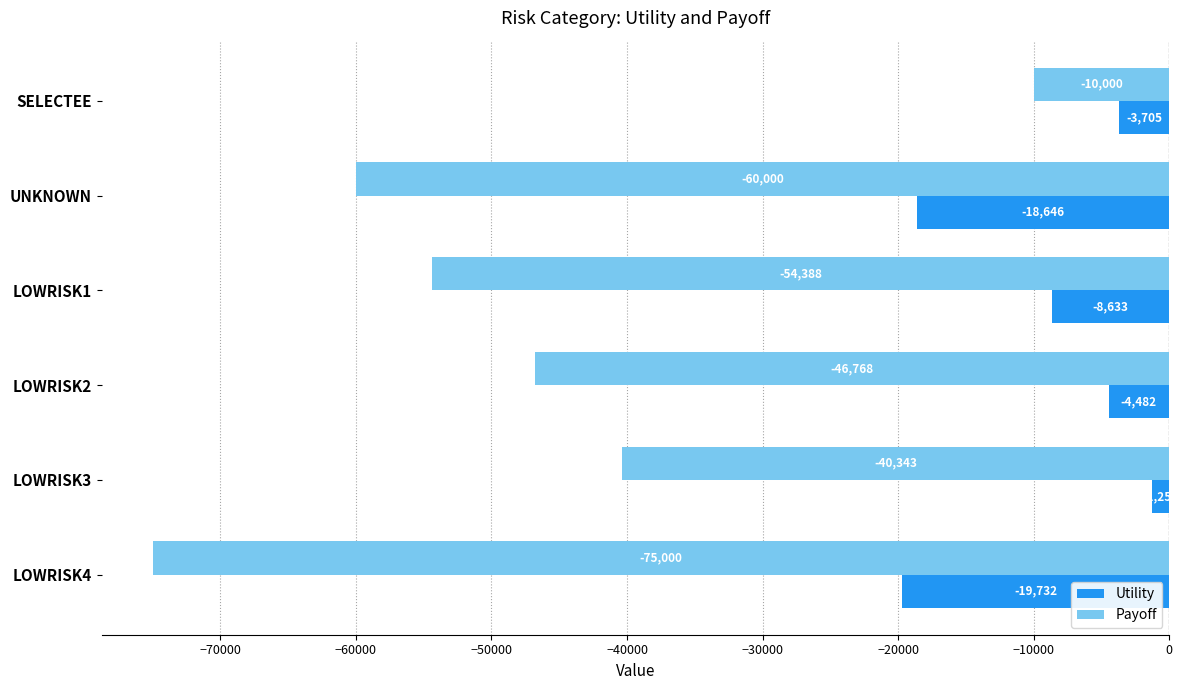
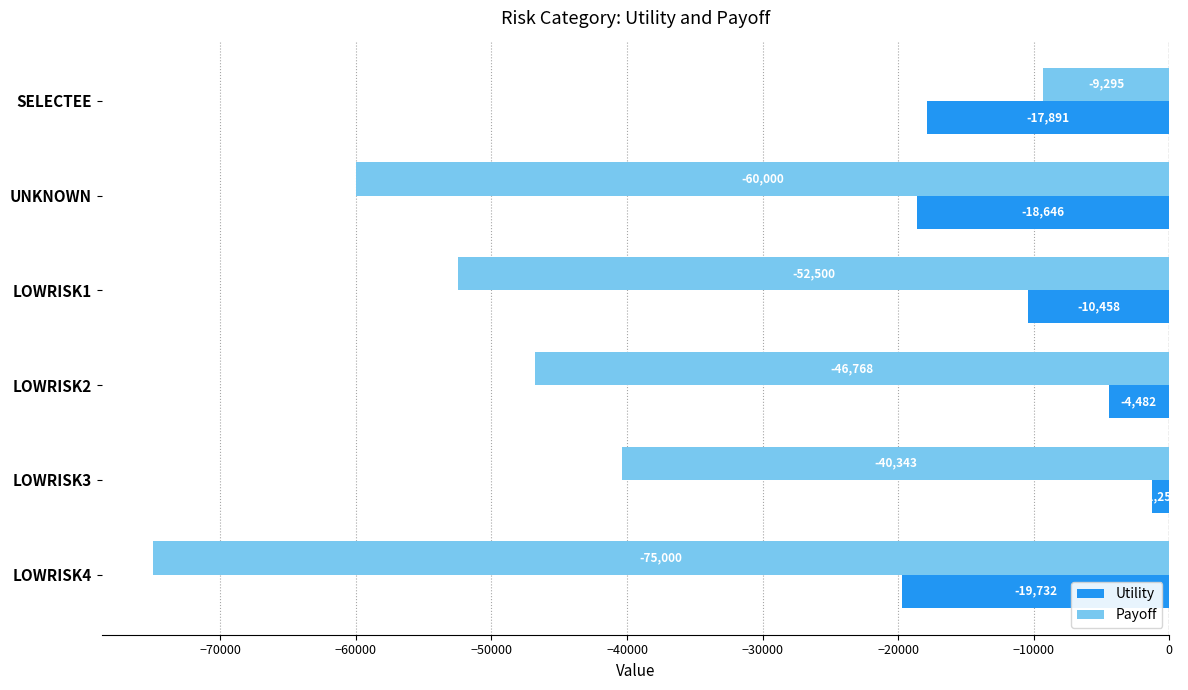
  {
    "Utility": {
-     "SELECTEE": "-3,705",
+     "SELECTEE": "-17,891",
      "UNKNOWN": "-18,646",
-     "LOWRISK1": "-8,633",
+     "LOWRISK1": "-10,458",
      "LOWRISK2": "-4,482",
      "LOWRISK4": "-19,732"
    },
    "Payoff": {
-     "SELECTEE": "-10,000",
+     "SELECTEE": "-9,295",
      "UNKNOWN": "-60,000",
-     "LOWRISK1": "-54,388",
+     "LOWRISK1": "-52,500",
      "LOWRISK2": "-46,768",
      "LOWRISK3": "-40,343",
      "LOWRISK4": "-75,000"
    }
  }
